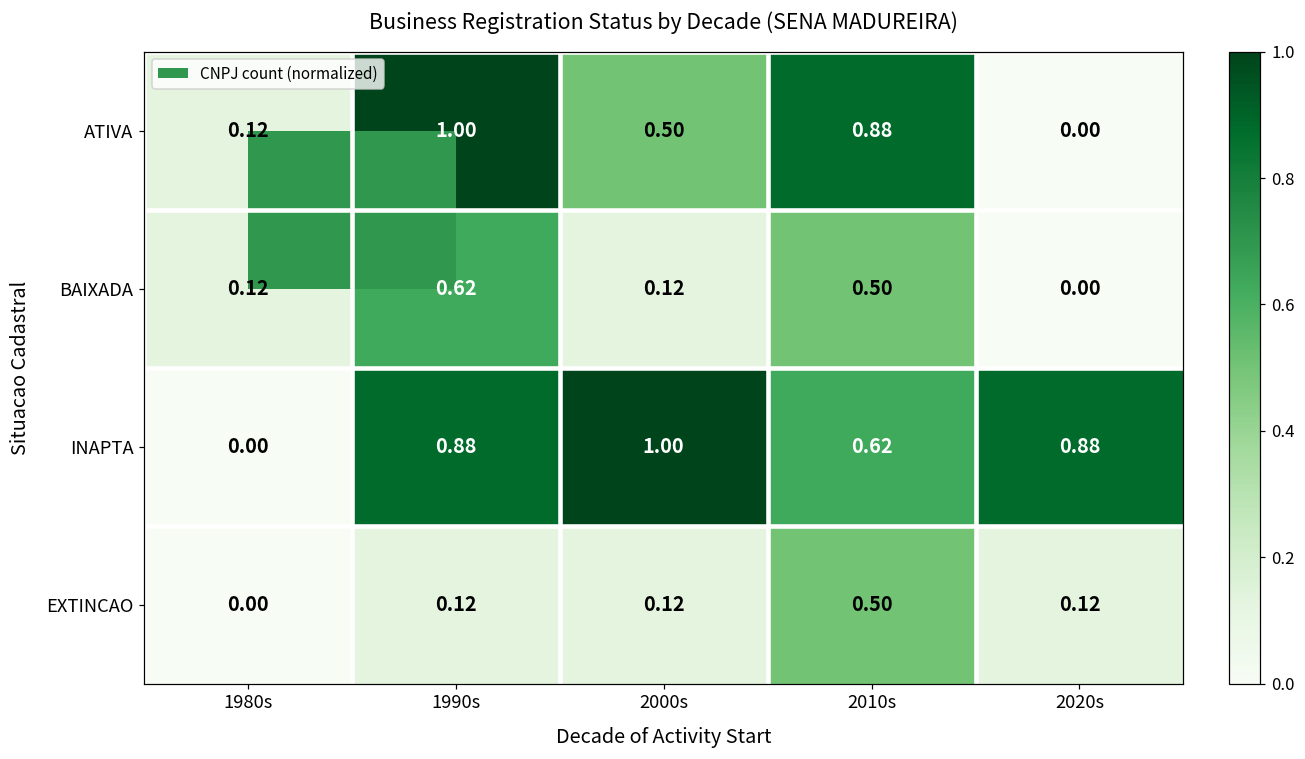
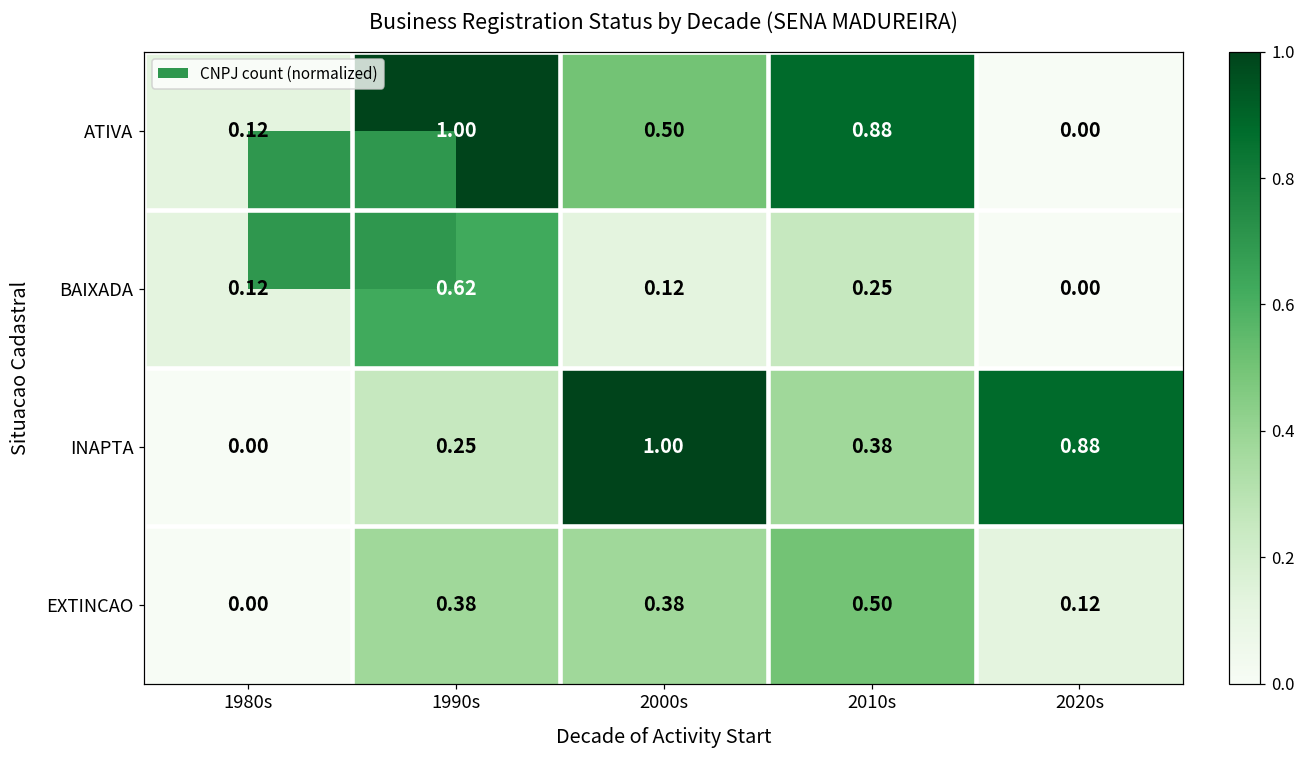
  {
    "ATIVA": {
      "2000s": 0.50,
      "2010s": 0.88,
      "2020s": 0.00
    },
    "BAIXADA": {
      "2000s": 0.12,
-     "2010s": 0.50,
+     "2010s": 0.25,
      "2020s": 0.00
    },
    "INAPTA": {
      "1980s": 0.00,
-     "1990s": 0.88,
+     "1990s": 0.25,
      "2000s": 1.00,
-     "2010s": 0.62,
+     "2010s": 0.38,
      "2020s": 0.88
    },
    "EXTINCAO": {
      "1980s": 0.00,
-     "1990s": 0.12,
-     "2000s": 0.12,
+     "1990s": 0.38,
+     "2000s": 0.38,
      "2010s": 0.50,
      "2020s": 0.12
    }
  }
